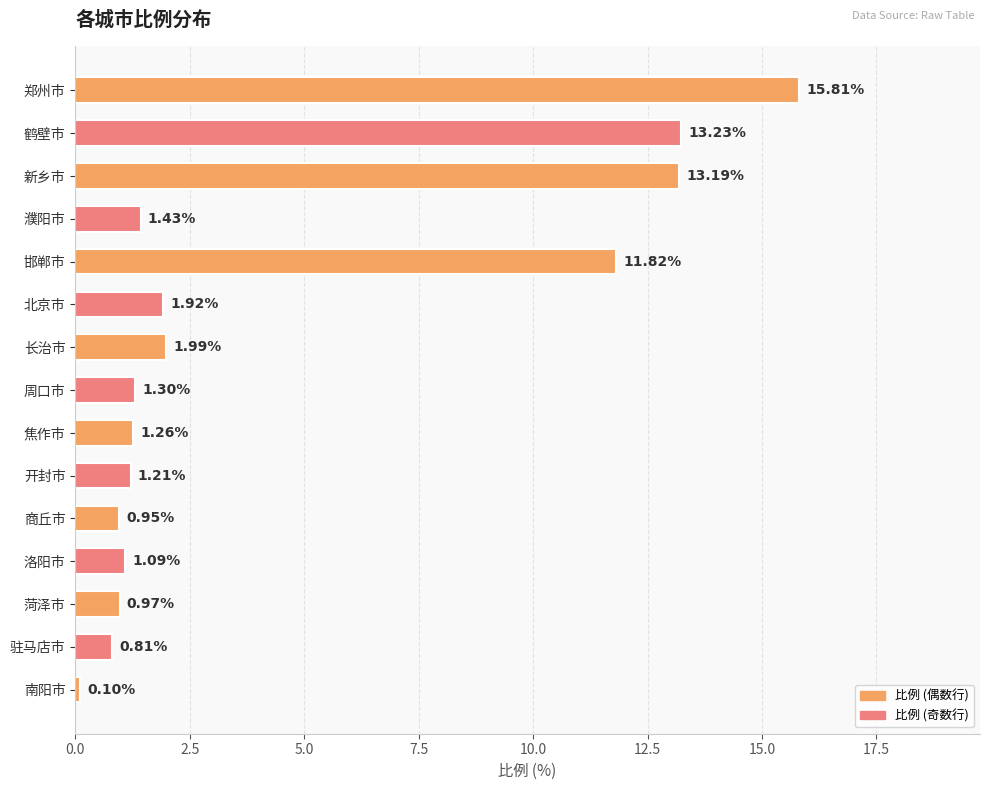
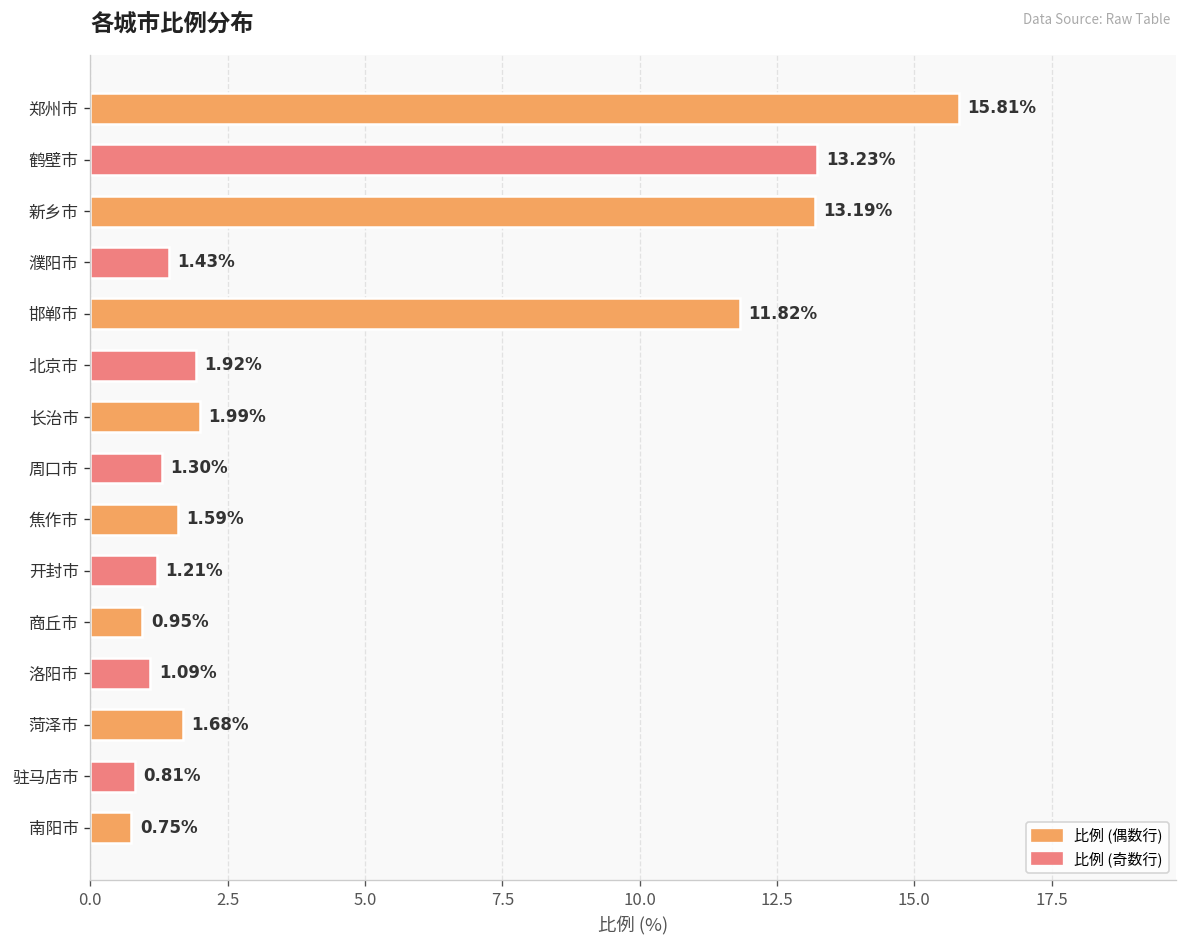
  {
    "郑州市": "15.81%",
    "鹤壁市": "13.23%",
    "新乡市": "13.19%",
    "濮阳市": "1.43%",
    "邯郸市": "11.82%",
    "北京市": "1.92%",
    "长治市": "1.99%",
    "周口市": "1.30%",
-   "焦作市": "1.26%",
+   "焦作市": "1.59%",
    "开封市": "1.21%",
    "商丘市": "0.95%",
    "洛阳市": "1.09%",
-   "菏泽市": "0.97%",
+   "菏泽市": "1.68%",
    "驻马店市": "0.81%",
-   "南阳市": "0.10%"
+   "南阳市": "0.75%"
  }
